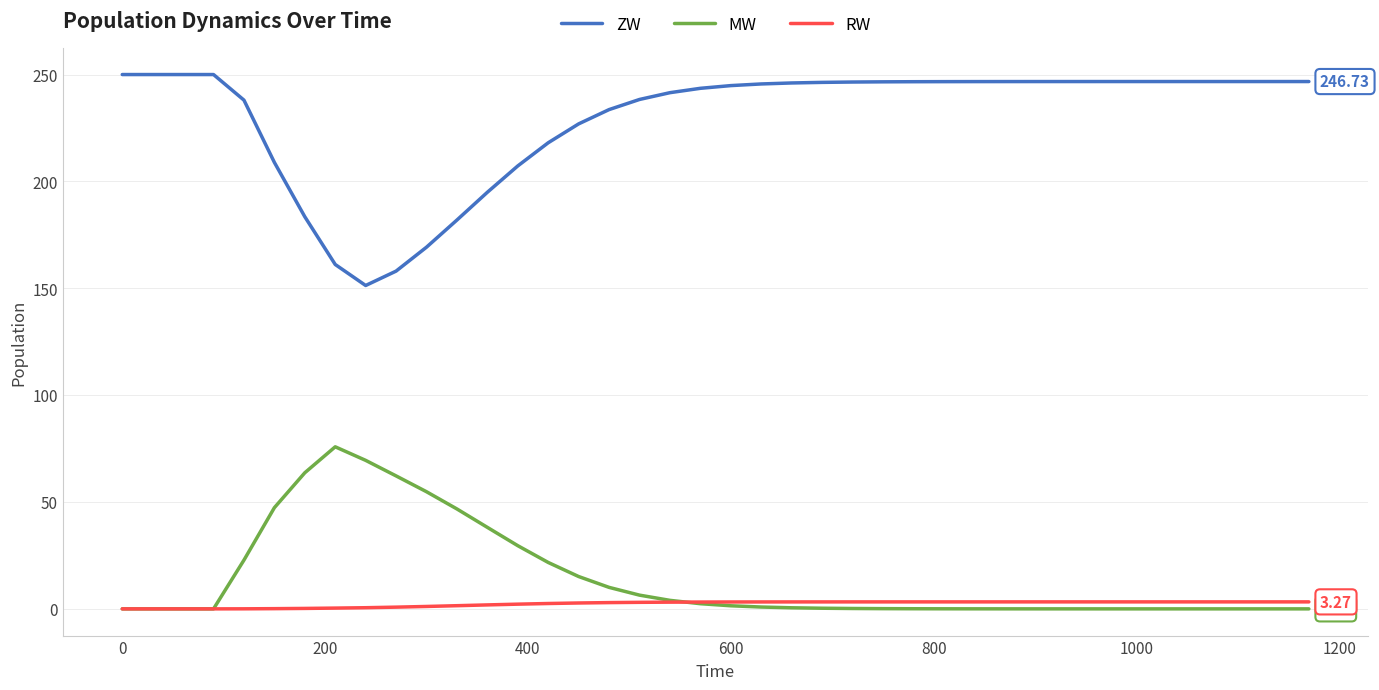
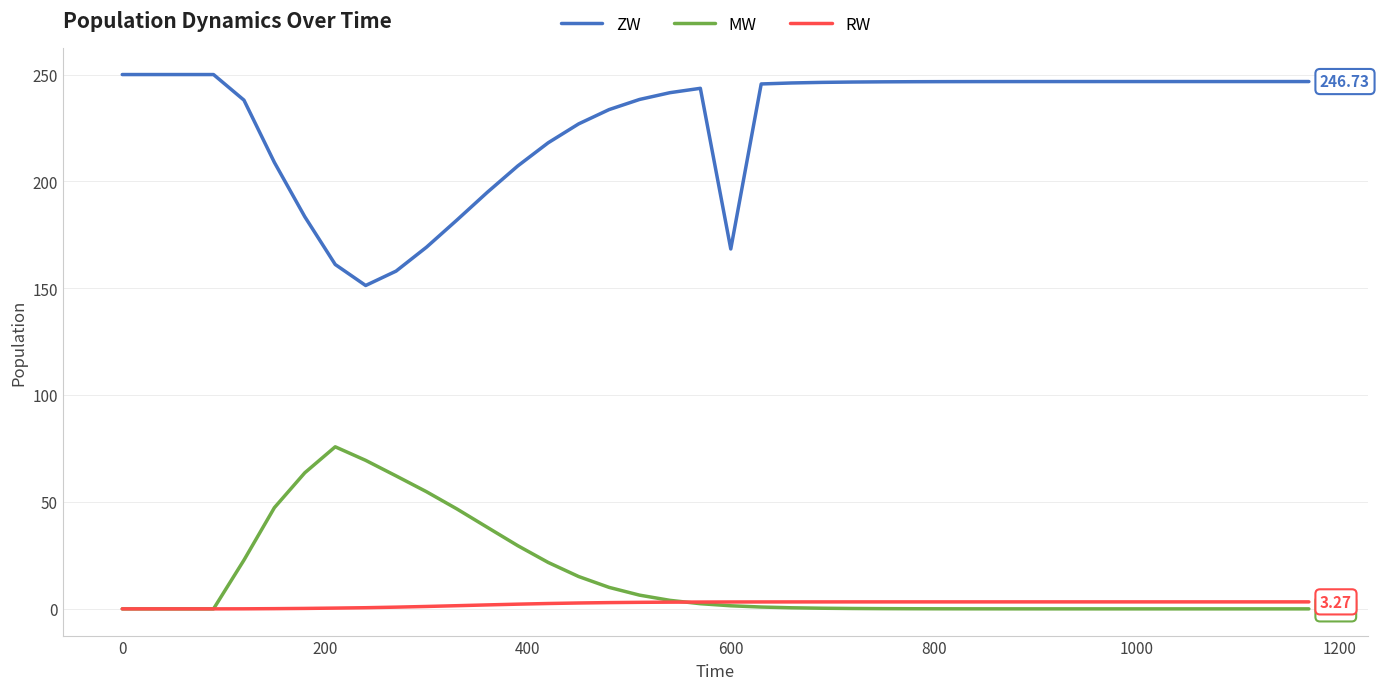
  {
    "ZW": {
      "0": 250,
-     "600": 245
+     "600": 168
    },
    "MW": {
      "600": 1
    },
    "RW": {
      "600": 3
    }
  }
